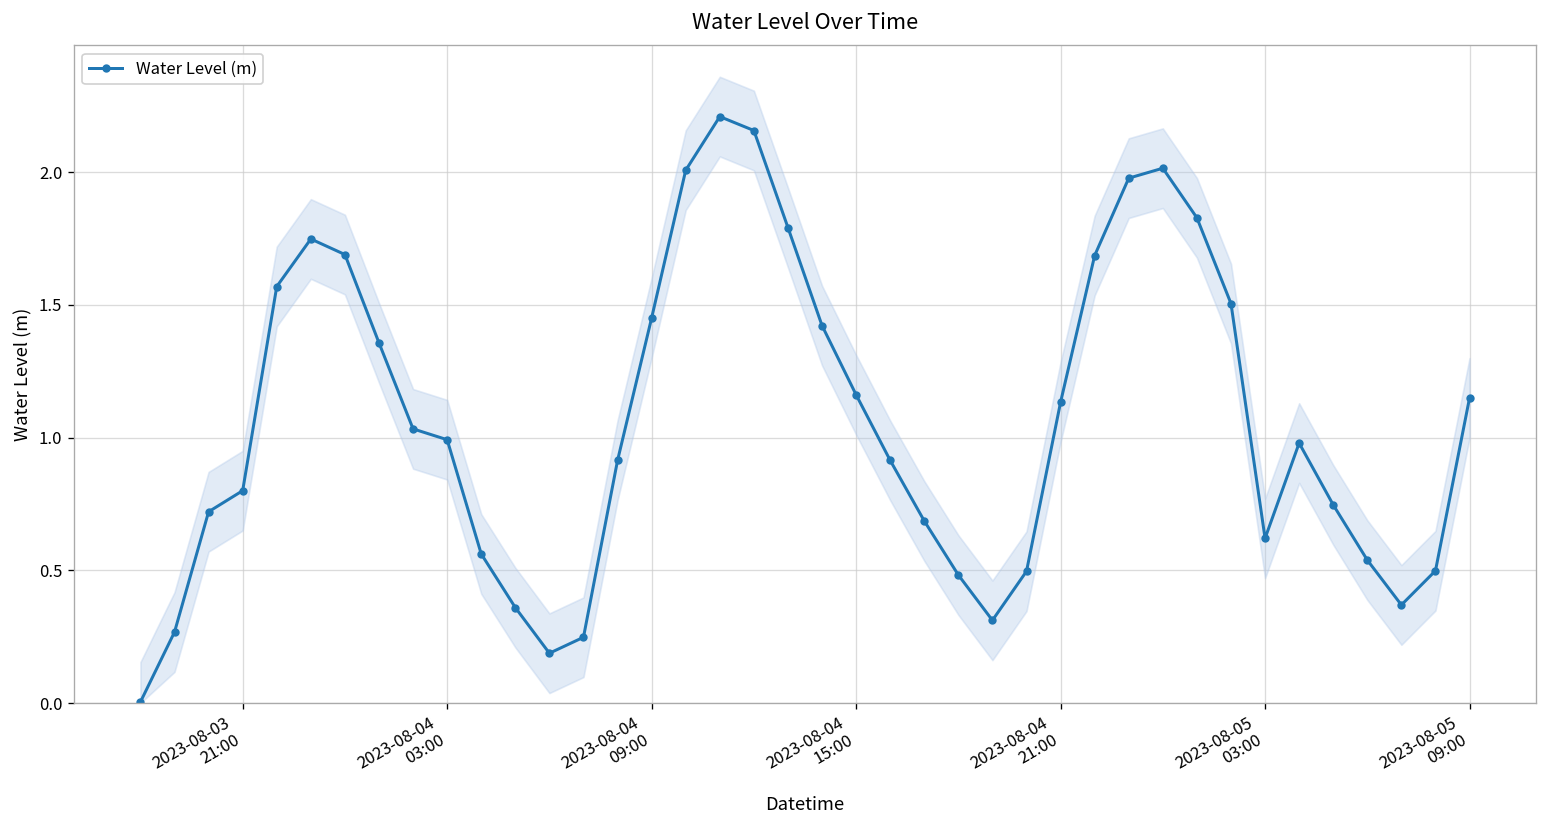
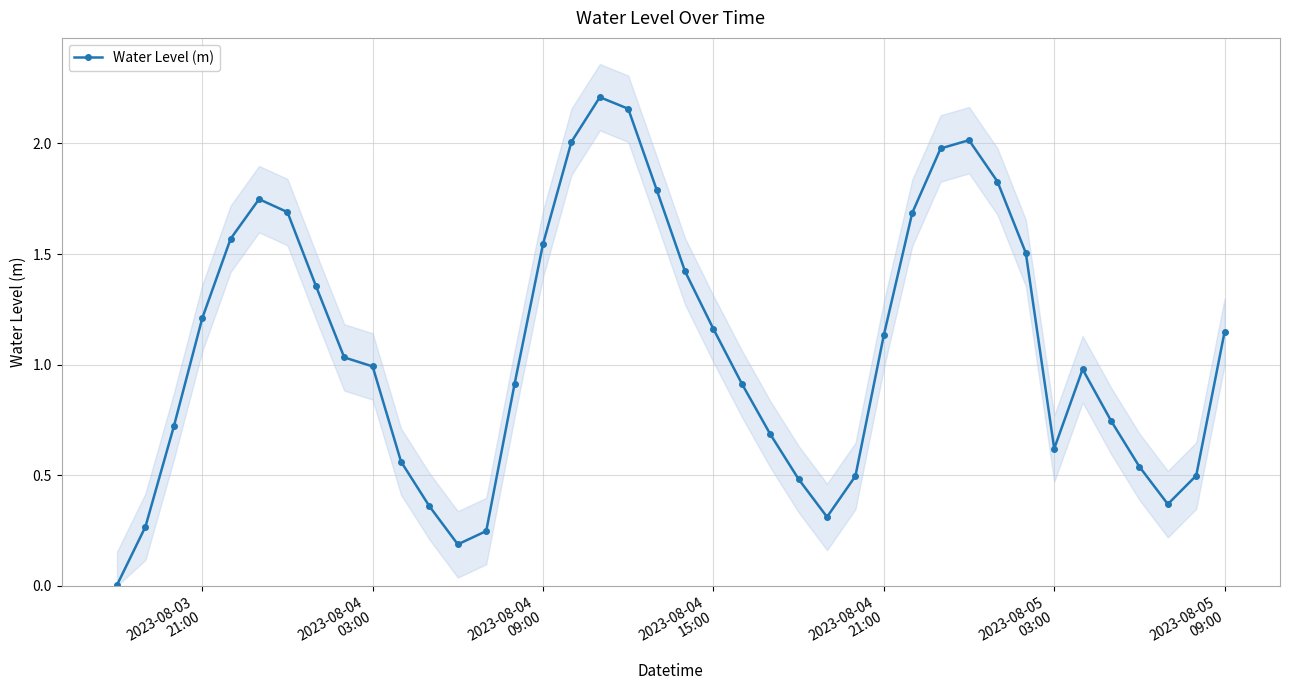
  {
    "Water Level (m)": {
-     "2023-08-03 21:00": 0.80,
+     "2023-08-03 21:00": 1.21,
      "2023-08-04 03:00": 0.99,
-     "2023-08-04 09:00": 1.45,
+     "2023-08-04 09:00": 1.55,
      "2023-08-04 15:00": 1.16,
      "2023-08-04 21:00": 1.13,
      "2023-08-05 03:00": 0.62,
      "2023-08-05 09:00": 1.15
    }
  }
